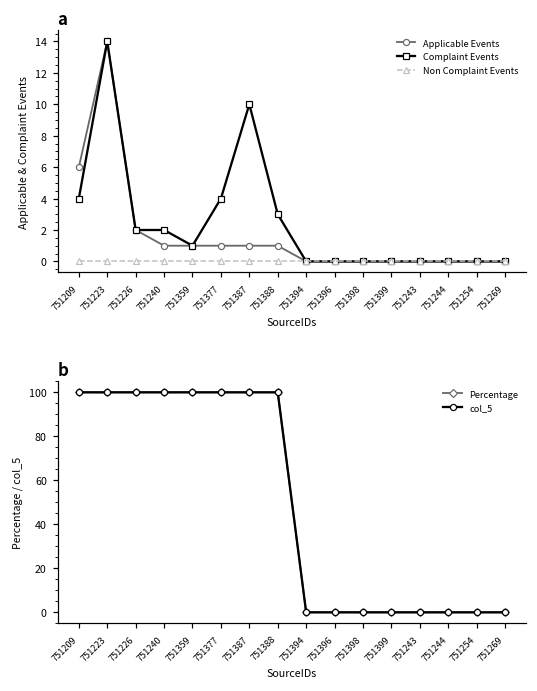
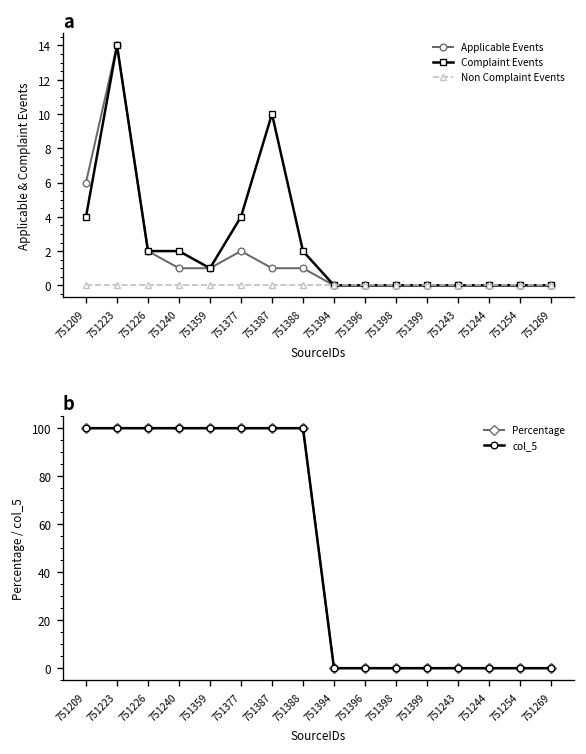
  {
    "a": {
      "Applicable Events": {
        "751209": 6,
        "751240": 1,
-       "751377": 1,
+       "751377": 2,
        "751387": 1,
        "751388": 1
      },
      "Complaint Events": {
        "751209": 4,
        "751240": 2,
        "751377": 4,
        "751387": 10,
-       "751388": 3
+       "751388": 2
      },
      "Non Complaint Events": {
        "751209": 0,
        "751223": 0,
        "751226": 0,
        "751240": 0,
        "751359": 0,
        "751377": 0,
        "751387": 0,
        "751388": 0
      }
    },
    "b": {
      "751209": 100,
      "751223": 100,
      "751226": 100,
      "751240": 100,
      "751359": 100,
      "751377": 100,
      "751387": 100,
      "751388": 100,
      "751394": 0,
      "751396": 0,
      "751398": 0,
      "751399": 0,
      "751243": 0,
      "751244": 0,
      "751254": 0,
      "751269": 0
    }
  }
